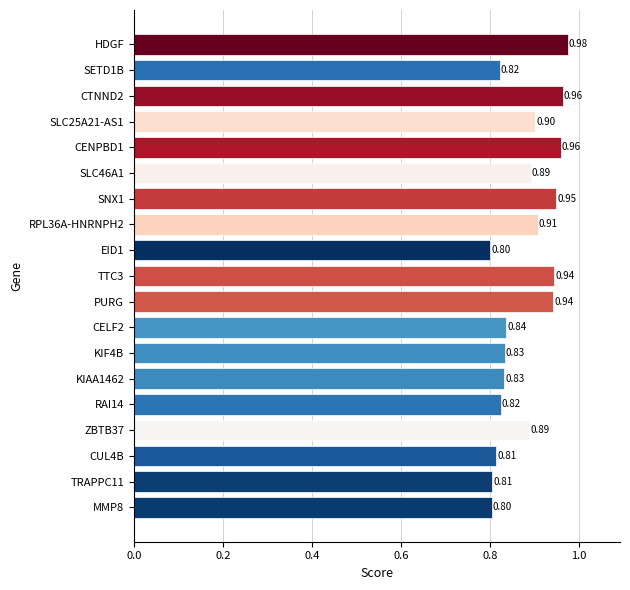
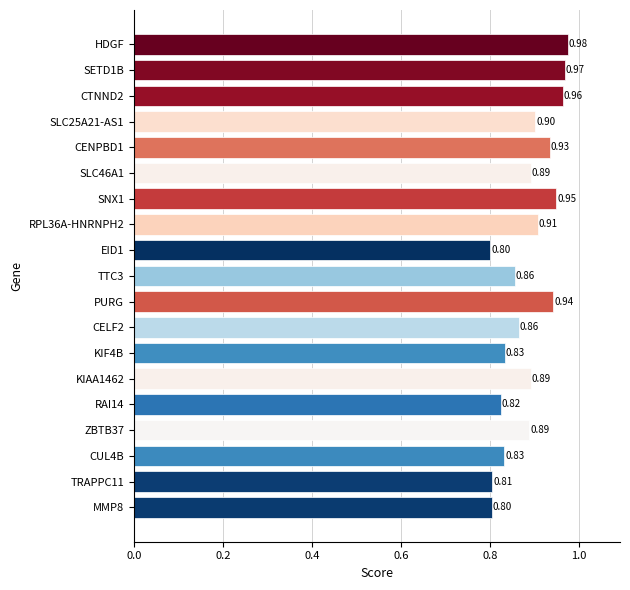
  {
    "HDGF": 0.98,
-   "SETD1B": 0.82,
+   "SETD1B": 0.97,
    "CTNND2": 0.96,
    "SLC25A21-AS1": 0.90,
-   "CENPBD1": 0.96,
+   "CENPBD1": 0.93,
    "SLC46A1": 0.89,
    "SNX1": 0.95,
    "RPL36A-HNRNPH2": 0.91,
    "EID1": 0.80,
-   "TTC3": 0.94,
+   "TTC3": 0.86,
    "PURG": 0.94,
-   "CELF2": 0.84,
+   "CELF2": 0.86,
    "KIF4B": 0.83,
-   "KIAA1462": 0.83,
+   "KIAA1462": 0.89,
    "RAI14": 0.82,
    "ZBTB37": 0.89,
-   "CUL4B": 0.81,
+   "CUL4B": 0.83,
    "TRAPPC11": 0.81,
    "MMP8": 0.80
  }
